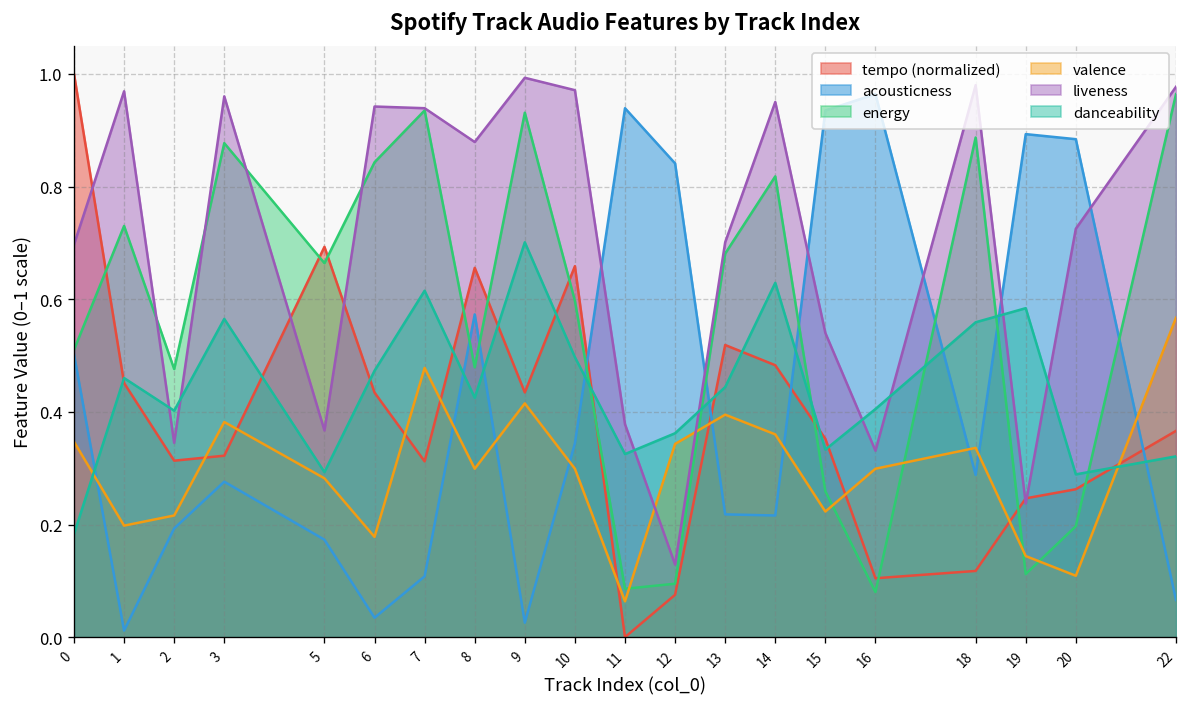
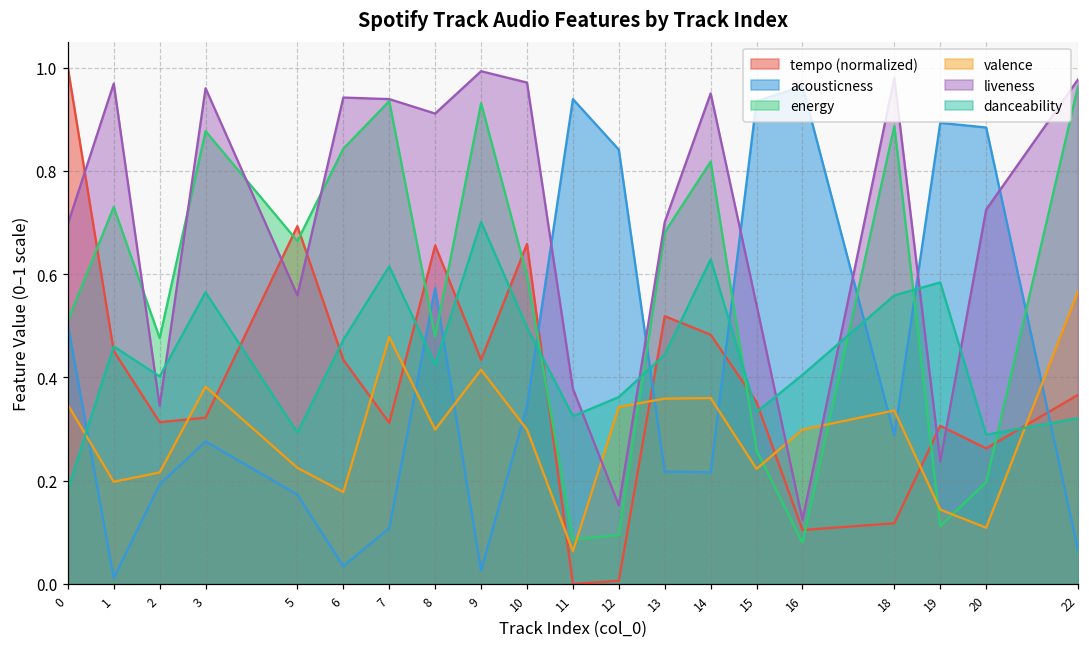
  {
    "tempo (normalized)": {
      "0": 1.00,
      "1": 0.45,
      "2": 0.31,
      "3": 0.32,
      "5": 0.69,
      "6": 0.43,
      "7": 0.31,
      "8": 0.66,
      "9": 0.43,
      "10": 0.66,
      "11": 0.00,
-     "12": 0.08,
+     "12": 0.01,
      "13": 0.52,
      "14": 0.48,
      "15": 0.35,
      "16": 0.10,
      "18": 0.12,
-     "19": 0.25,
+     "19": 0.31,
      "20": 0.26,
      "22": 0.37
    },
    "valence": {
      "0": 0.35,
      "1": 0.20,
      "2": 0.22,
      "3": 0.38,
-     "5": 0.28,
+     "5": 0.23,
      "6": 0.18,
      "7": 0.48,
      "8": 0.30,
      "9": 0.42,
      "10": 0.30,
      "11": 0.06,
      "12": 0.34,
-     "13": 0.40,
+     "13": 0.36,
      "14": 0.36,
      "15": 0.22,
      "16": 0.30,
      "18": 0.34,
      "19": 0.14,
      "20": 0.11,
      "22": 0.57
    },
    "liveness": {
      "0": 0.70,
      "1": 0.97,
      "2": 0.35,
      "3": 0.96,
-     "5": 0.37,
+     "5": 0.56,
      "6": 0.94,
-     "8": 0.88,
+     "8": 0.91,
      "9": 0.99,
      "10": 0.97,
      "11": 0.38,
-     "12": 0.13,
+     "12": 0.15,
      "13": 0.70,
      "14": 0.95,
      "15": 0.54,
-     "16": 0.33,
+     "16": 0.12,
      "19": 0.24,
      "20": 0.73,
      "22": 0.98
    }
  }
